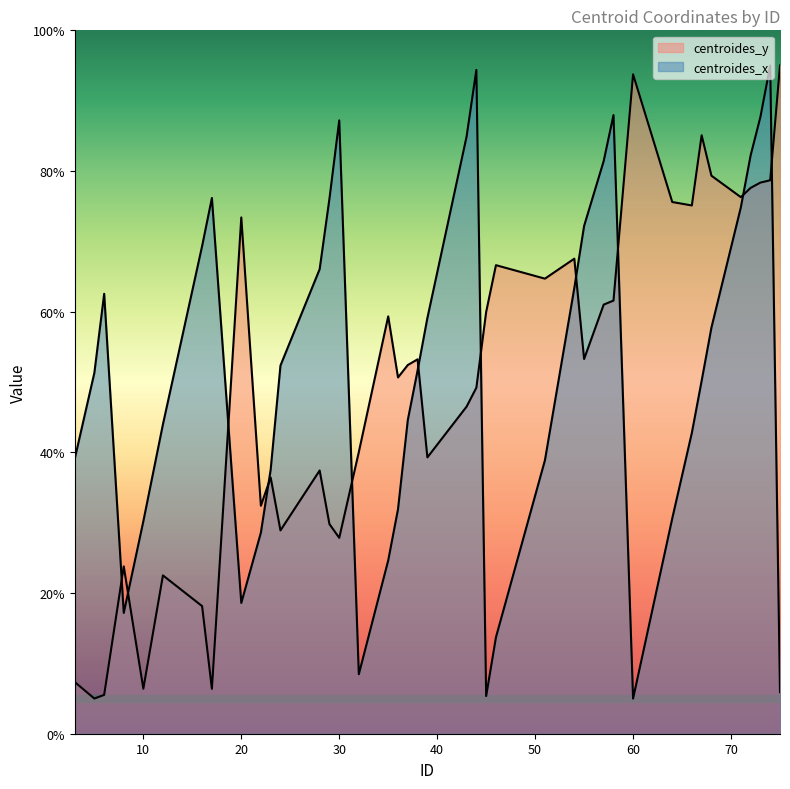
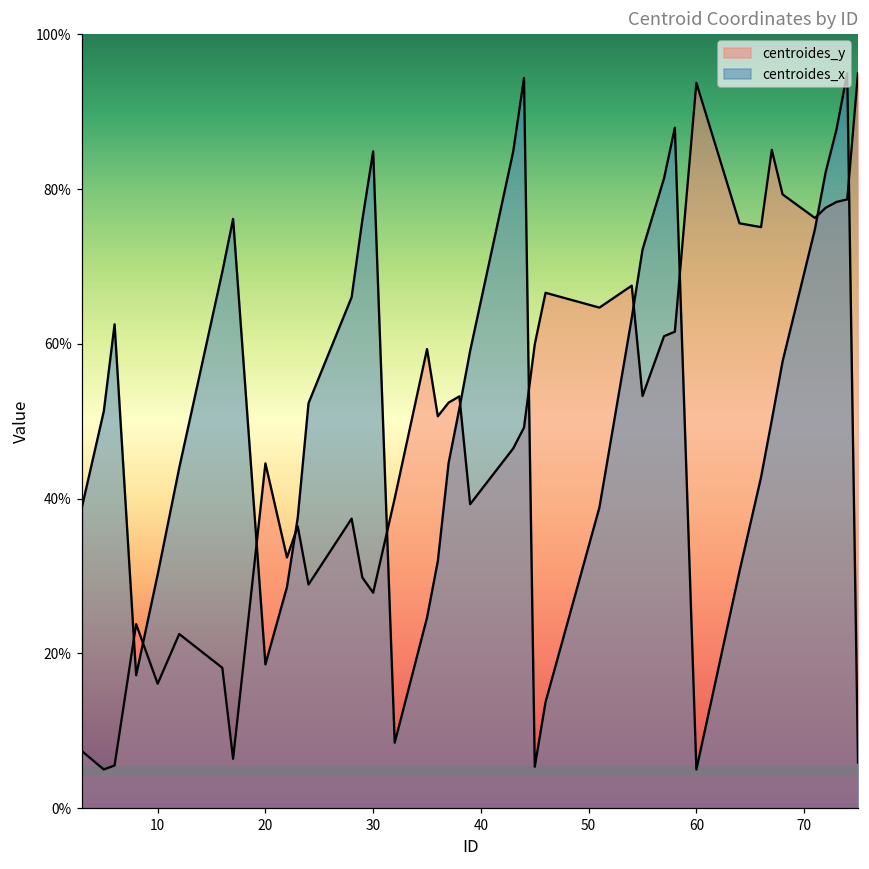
  {
    "centroides_y": {
-     "10": "6%",
-     "20": "73%",
+     "10": "16%",
+     "20": "45%",
      "30": "28%",
      "60": "94%"
    },
    "centroides_x": {
      "10": "30%",
      "20": "19%",
-     "30": "87%",
+     "30": "85%",
      "60": "5%"
    }
  }
